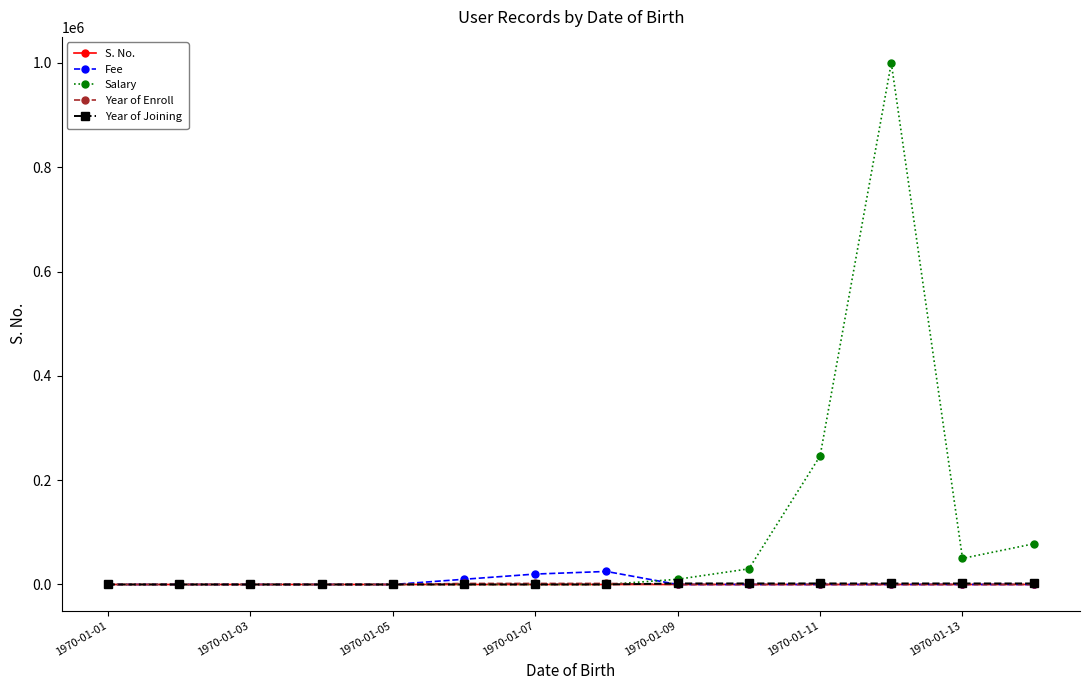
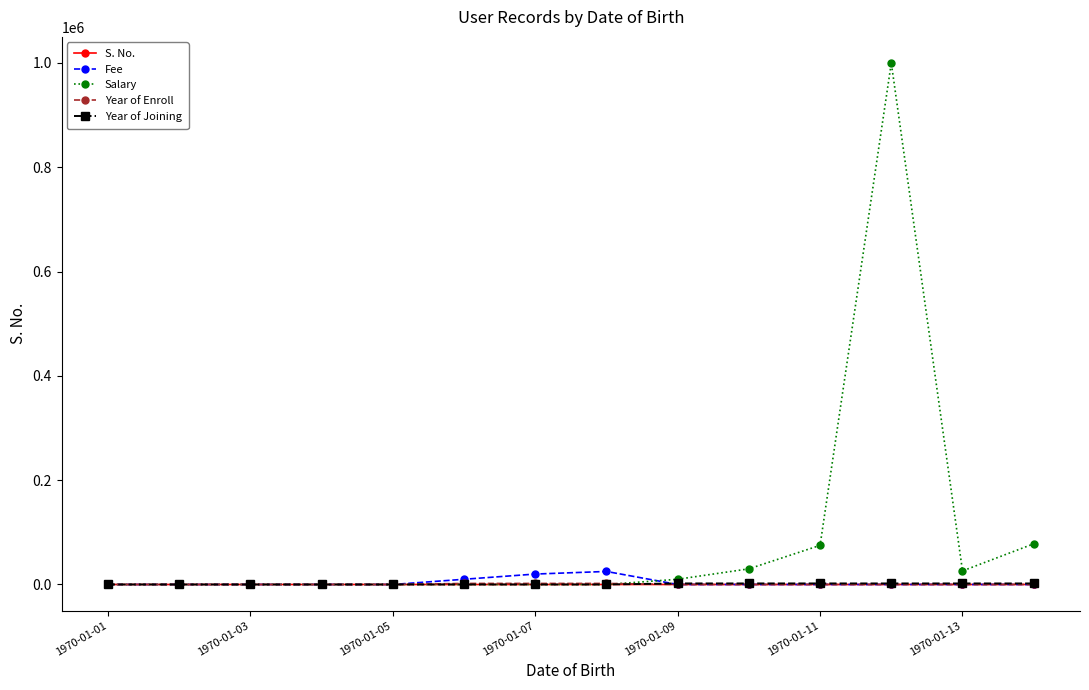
  {
    "Fee": {
      "1970-01-07": 20000
    },
    "Salary": {
      "1970-01-09": 10000,
-     "1970-01-11": 250000,
-     "1970-01-13": 50000
+     "1970-01-11": 80000,
+     "1970-01-13": 30000
    }
  }
